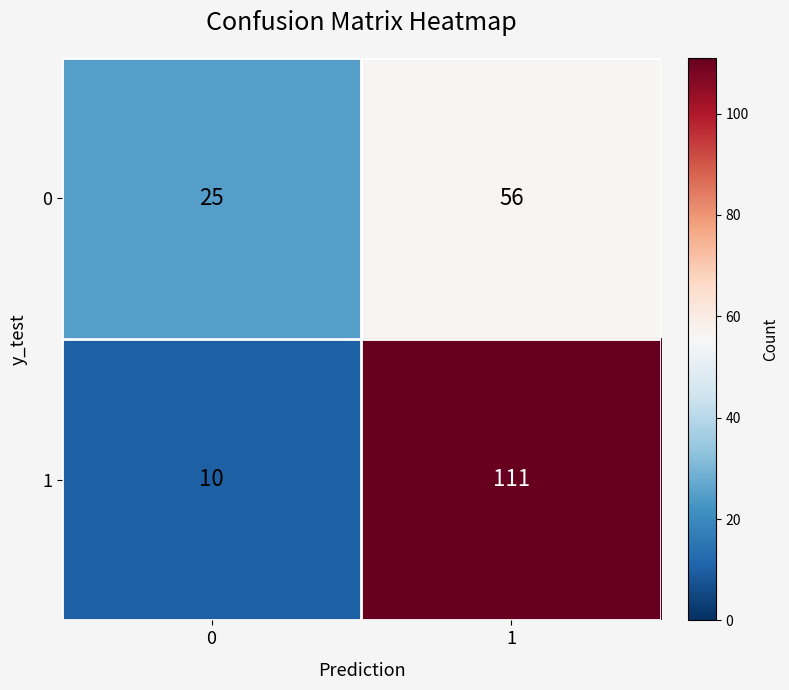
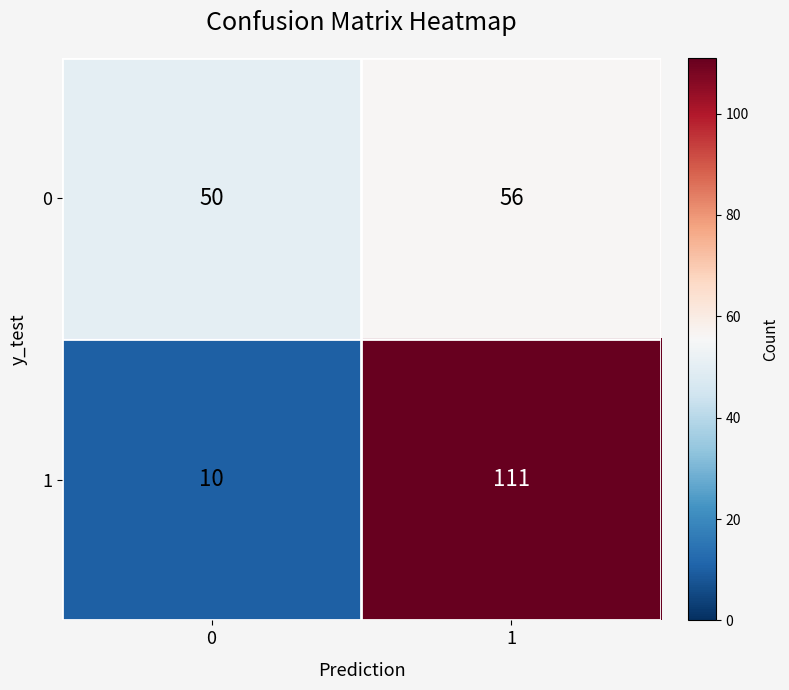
  {
    "0": {
-     "0": 25,
+     "0": 50,
      "1": 56
    },
    "1": {
      "0": 10,
      "1": 111
    }
  }
